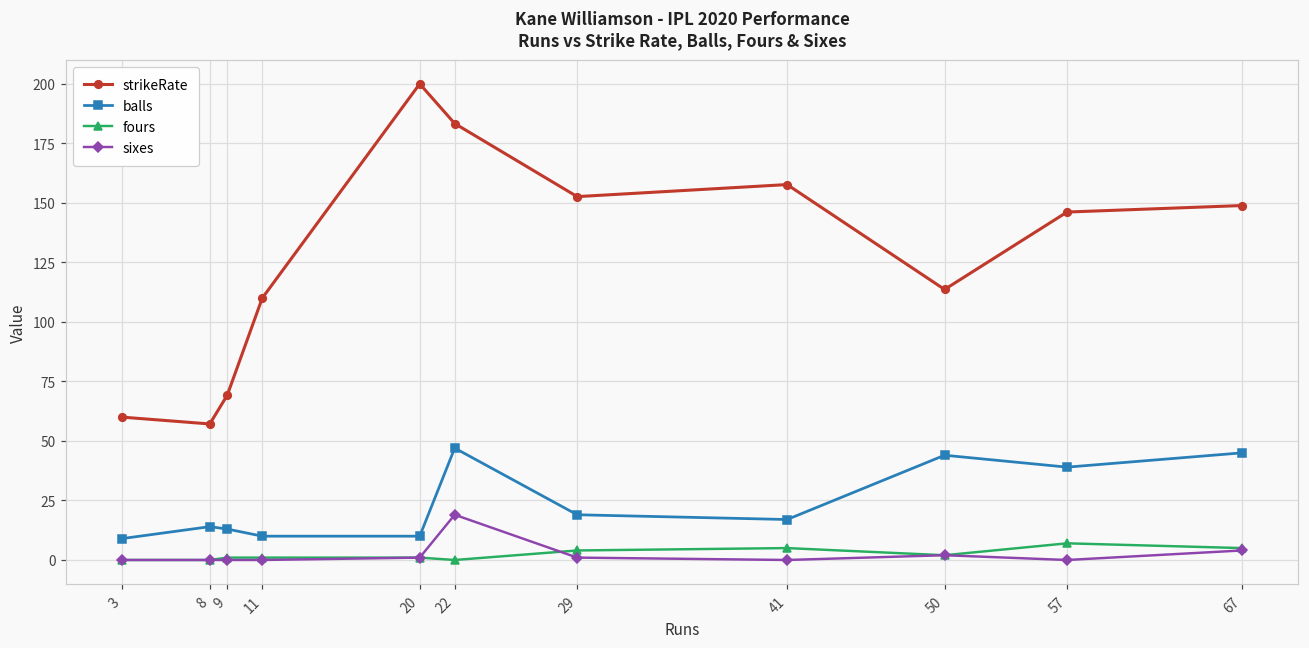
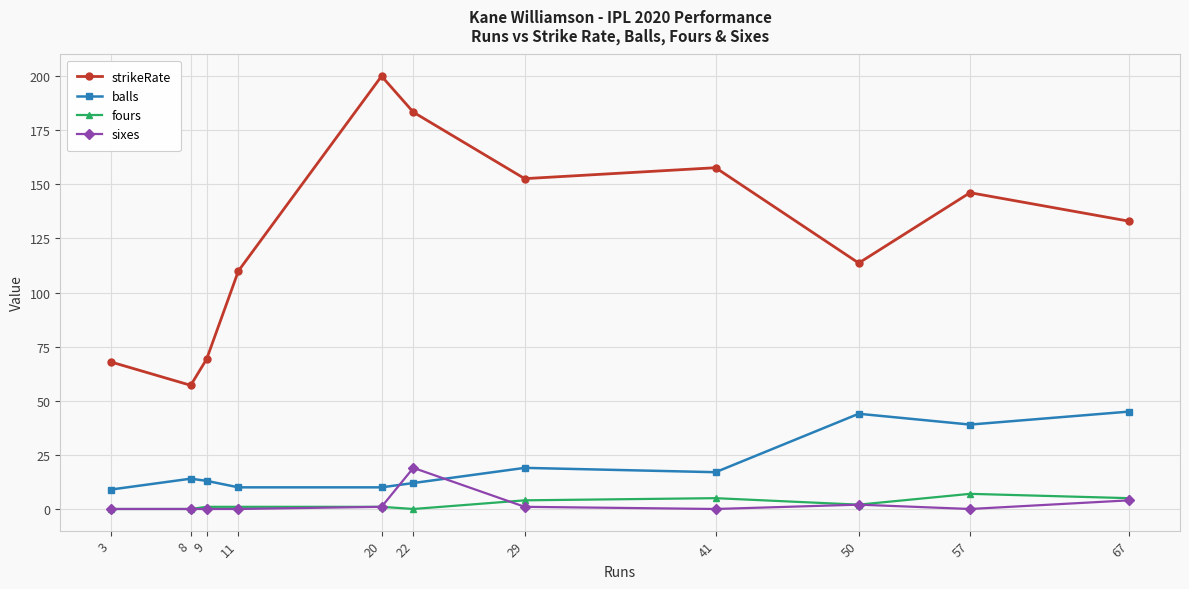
  {
    "strikeRate": {
-     "3": 60,
+     "3": 68,
      "8": 57,
      "9": 69,
      "11": 110,
      "20": 200,
      "22": 183,
      "29": 153,
      "41": 158,
      "50": 114,
      "57": 146,
-     "67": 149
+     "67": 133
    },
    "balls": {
      "3": 9,
      "8": 14,
      "9": 13,
      "11": 10,
      "20": 10,
-     "22": 47,
+     "22": 12,
      "29": 19,
      "41": 17,
      "50": 44,
      "57": 39,
      "67": 45
    },
    "fours": {
      "22": 0,
      "29": 4,
      "41": 5,
      "57": 7
    },
    "sixes": {
      "22": 19,
      "29": 1,
      "41": 0,
      "57": 0
    }
  }
